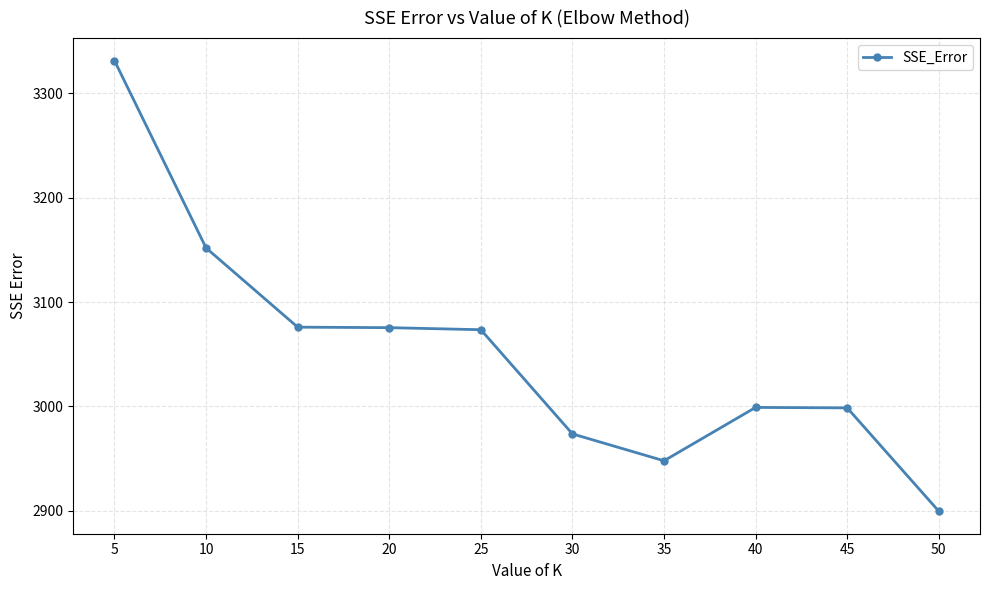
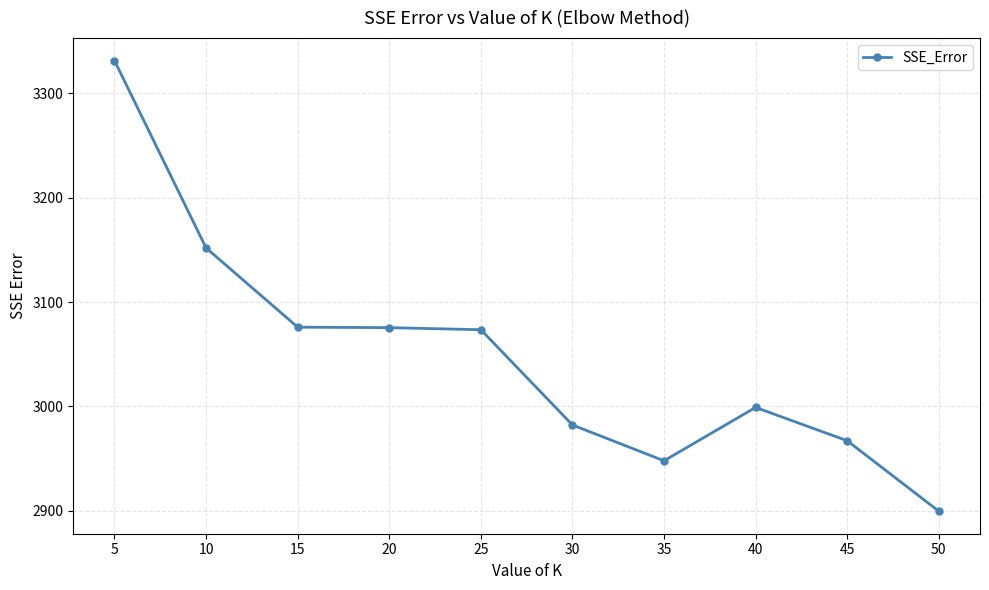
  {
    "5": 3331,
    "10": 3152,
    "15": 3076,
    "20": 3075,
    "25": 3073,
-   "30": 2974,
+   "30": 2982,
    "35": 2948,
    "40": 2999,
-   "45": 2999,
+   "45": 2967,
    "50": 2900
  }
